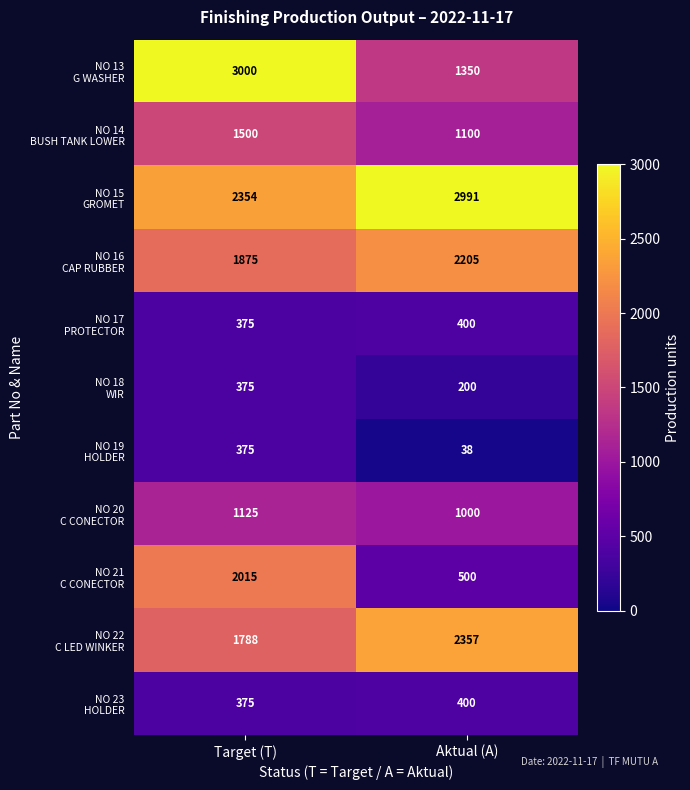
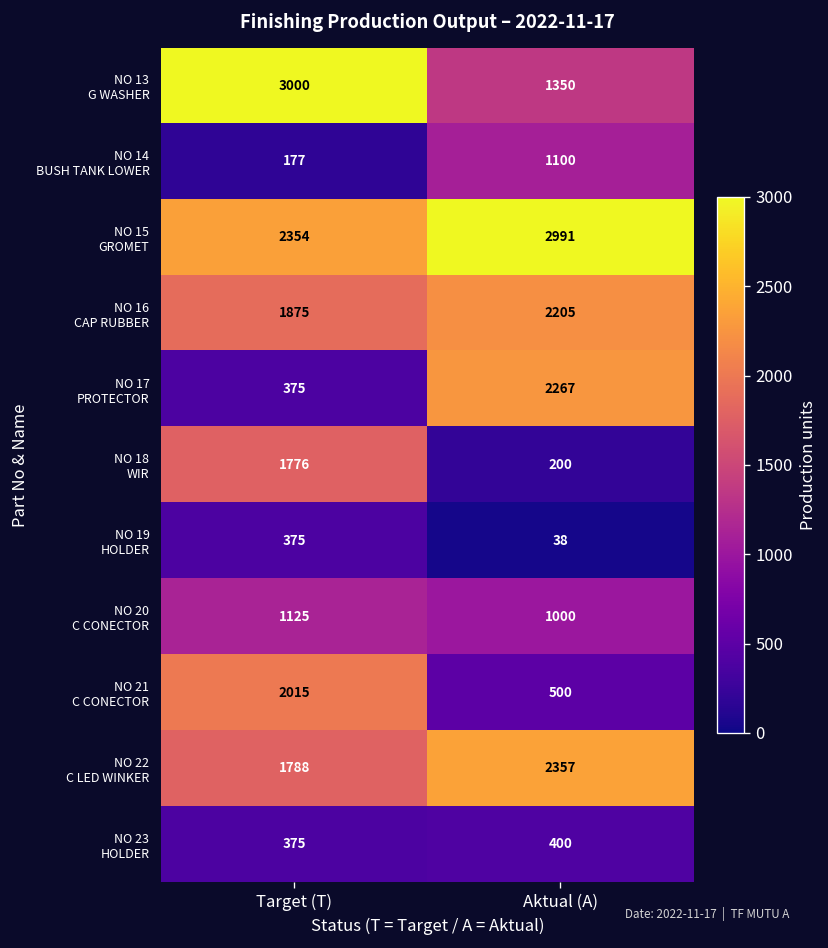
  {
    "NO 13 G WASHER": {
      "Target (T)": 3000,
      "Aktual (A)": 1350
    },
    "NO 14 BUSH TANK LOWER": {
-     "Target (T)": 1500,
+     "Target (T)": 177,
      "Aktual (A)": 1100
    },
    "NO 15 GROMET": {
      "Target (T)": 2354,
      "Aktual (A)": 2991
    },
    "NO 16 CAP RUBBER": {
      "Target (T)": 1875,
      "Aktual (A)": 2205
    },
    "NO 17 PROTECTOR": {
      "Target (T)": 375,
-     "Aktual (A)": 400
+     "Aktual (A)": 2267
    },
    "NO 18 WIR": {
-     "Target (T)": 375,
+     "Target (T)": 1776,
      "Aktual (A)": 200
    },
    "NO 19 HOLDER": {
      "Target (T)": 375,
      "Aktual (A)": 38
    },
    "NO 20 C CONECTOR": {
      "Target (T)": 1125,
      "Aktual (A)": 1000
    },
    "NO 21 C CONECTOR": {
      "Target (T)": 2015,
      "Aktual (A)": 500
    },
    "NO 22 C LED WINKER": {
      "Target (T)": 1788,
      "Aktual (A)": 2357
    },
    "NO 23 HOLDER": {
      "Target (T)": 375,
      "Aktual (A)": 400
    }
  }
